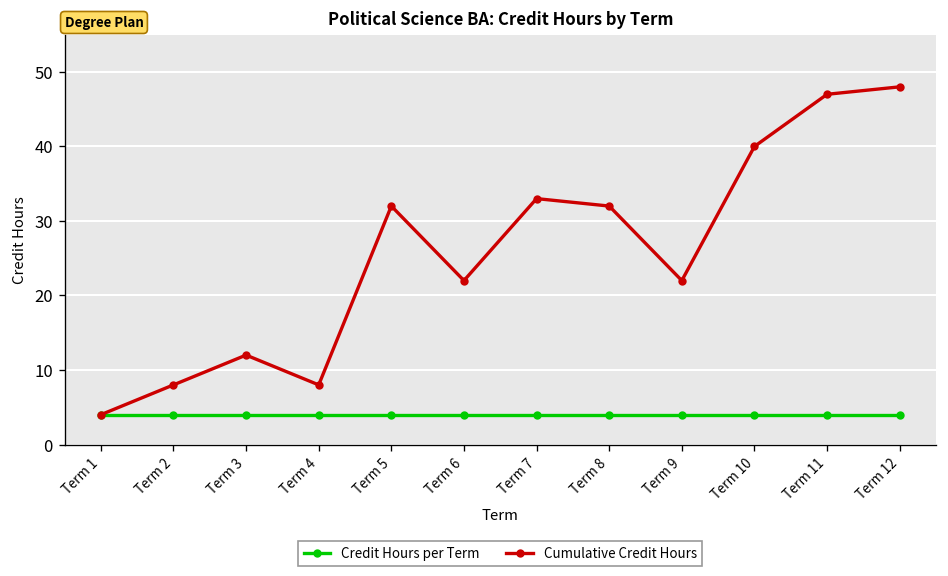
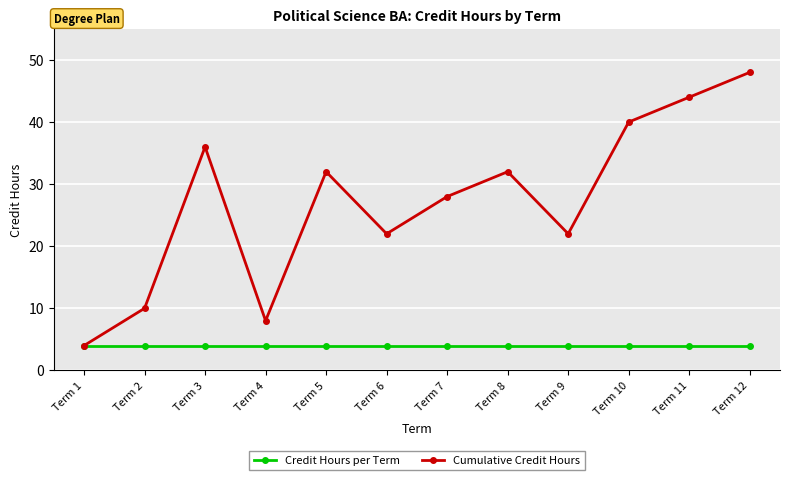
  {
    "Credit Hours per Term": {
      "Term 2": 4,
      "Term 3": 4,
      "Term 4": 4,
      "Term 5": 4,
      "Term 6": 4,
      "Term 7": 4,
      "Term 8": 4,
      "Term 9": 4,
      "Term 10": 4,
      "Term 11": 4,
      "Term 12": 4
    },
    "Cumulative Credit Hours": {
-     "Term 2": 8,
-     "Term 3": 12,
+     "Term 2": 10,
+     "Term 3": 36,
      "Term 4": 8,
      "Term 5": 32,
      "Term 6": 22,
-     "Term 7": 33,
+     "Term 7": 28,
      "Term 8": 32,
      "Term 9": 22,
      "Term 10": 40,
-     "Term 11": 47,
+     "Term 11": 44,
      "Term 12": 48
    }
  }
